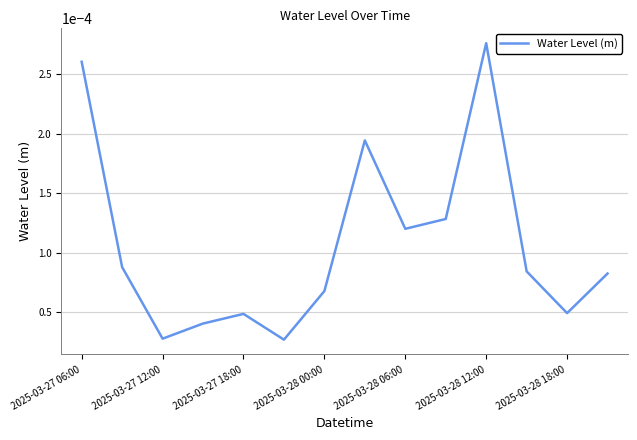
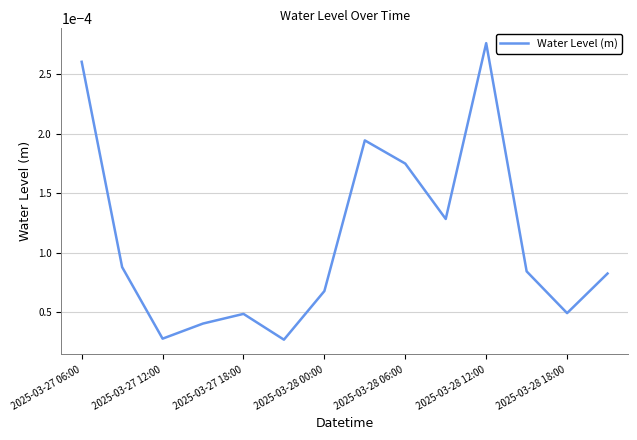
  {
    "2025-03-27 06:00": 0.000261,
    "2025-03-27 12:00": 0.000028,
    "2025-03-27 18:00": 0.000049,
    "2025-03-28 00:00": 0.000068,
-   "2025-03-28 06:00": 0.000120,
+   "2025-03-28 06:00": 0.000175,
    "2025-03-28 12:00": 0.000276,
    "2025-03-28 18:00": 0.000049
  }
